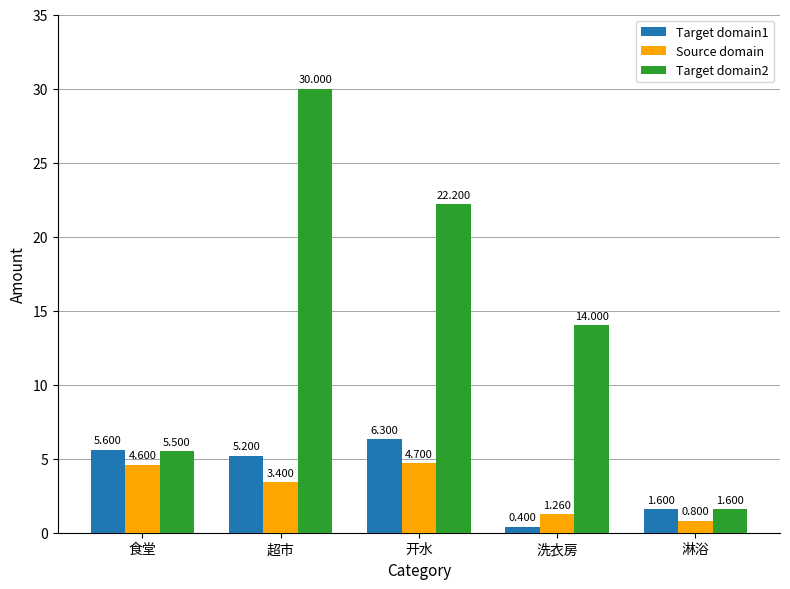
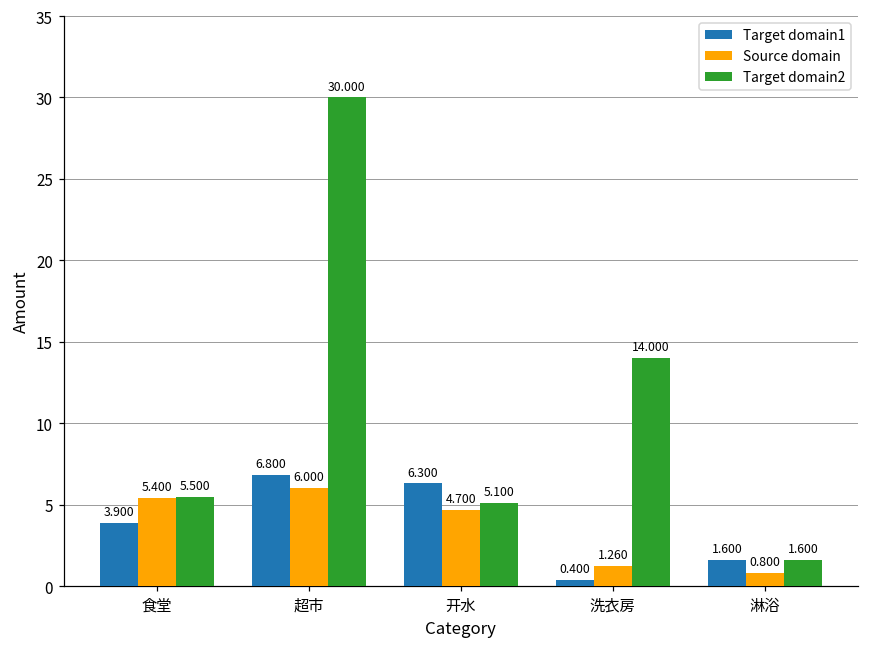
  {
    "Target domain1": {
-     "食堂": 5.600,
-     "超市": 5.200,
+     "食堂": 3.900,
+     "超市": 6.800,
      "开水": 6.300,
      "洗衣房": 0.400,
      "淋浴": 1.600
    },
    "Source domain": {
-     "食堂": 4.600,
-     "超市": 3.400,
+     "食堂": 5.400,
+     "超市": 6.000,
      "开水": 4.700,
      "洗衣房": 1.260,
      "淋浴": 0.800
    },
    "Target domain2": {
      "食堂": 5.500,
      "超市": 30.000,
-     "开水": 22.200,
+     "开水": 5.100,
      "洗衣房": 14.000,
      "淋浴": 1.600
    }
  }
